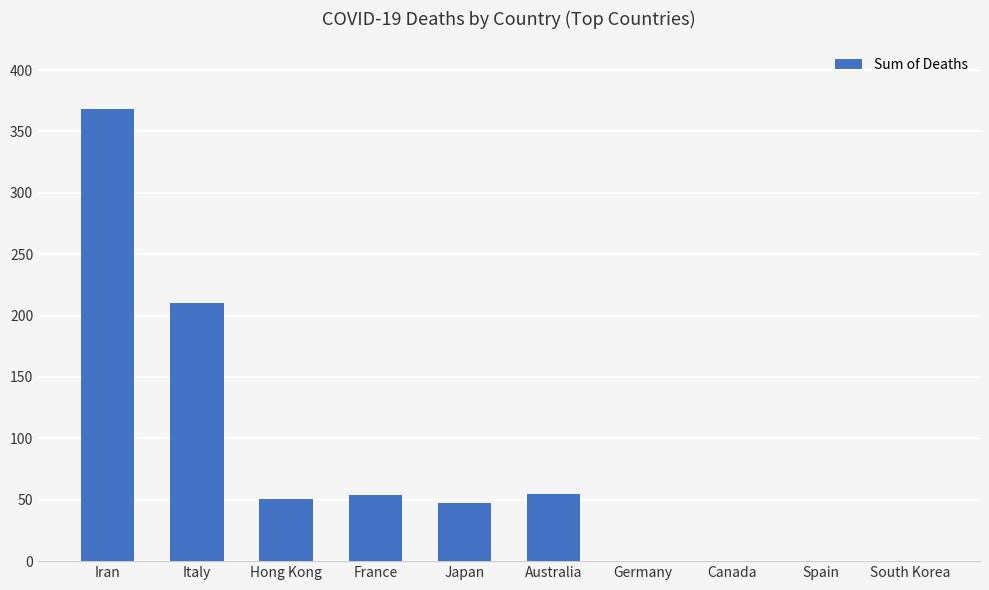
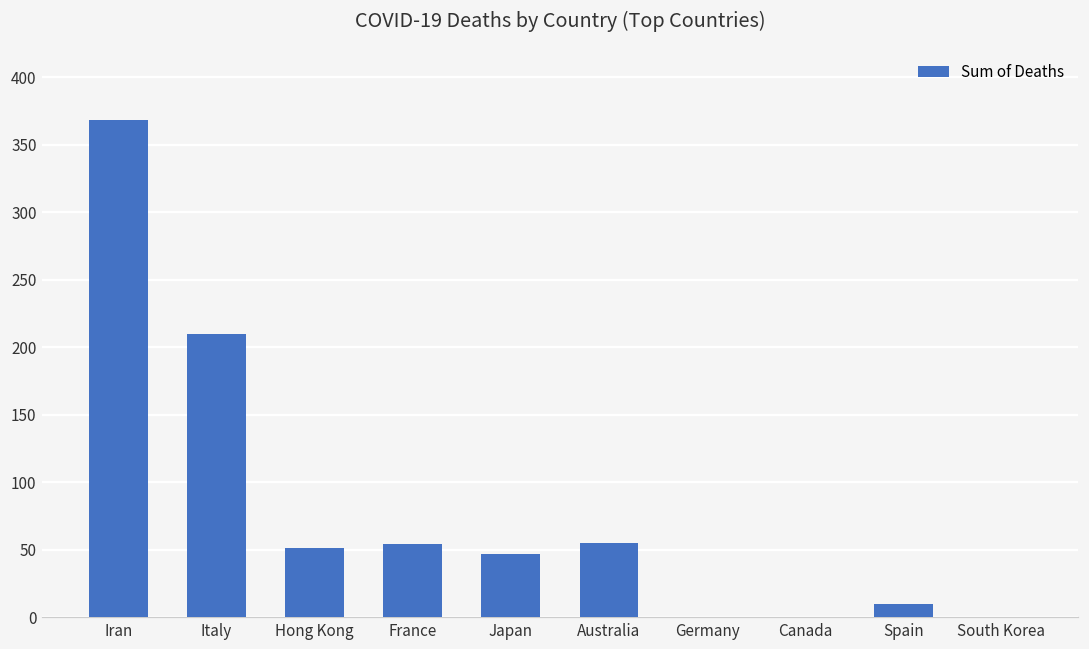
  {
    "Iran": 368,
    "Italy": 210,
    "Hong Kong": 51,
    "France": 54,
    "Japan": 47,
    "Australia": 55,
    "Germany": 0,
    "Canada": 0,
-   "Spain": 0,
+   "Spain": 10,
    "South Korea": 0
  }
